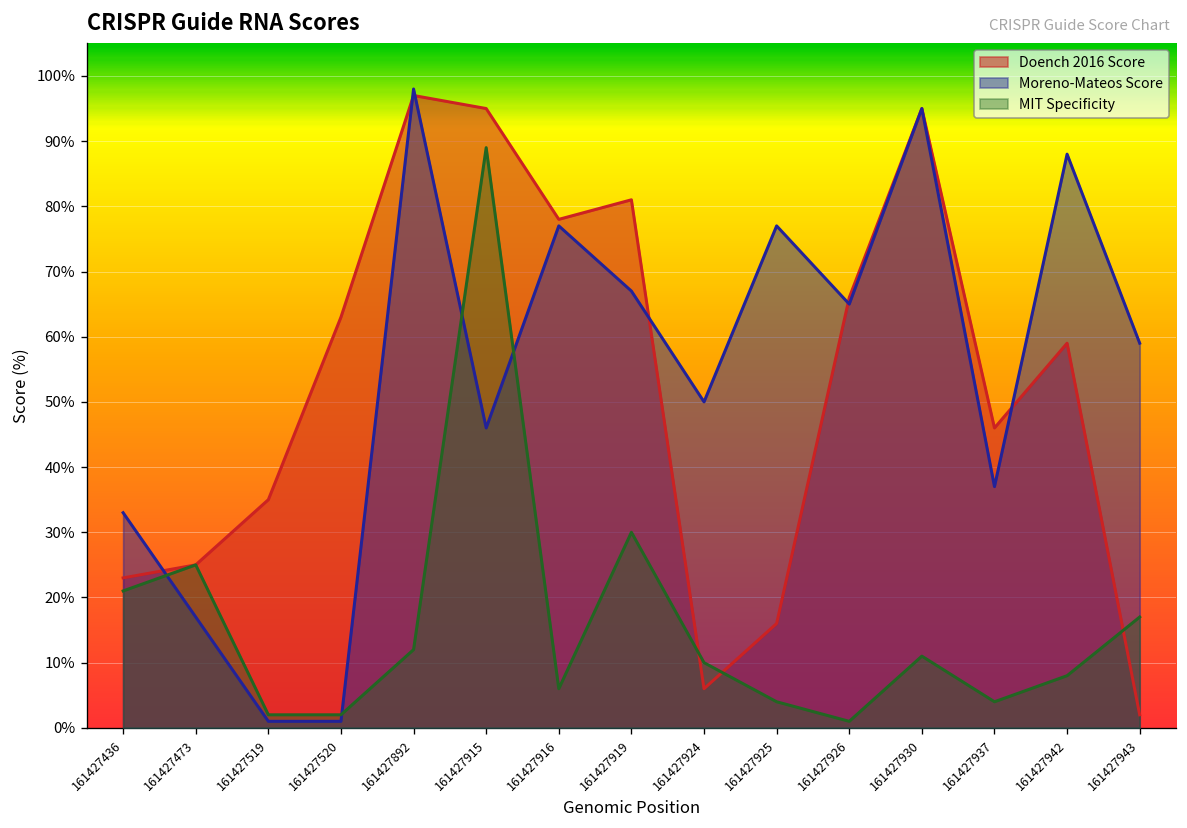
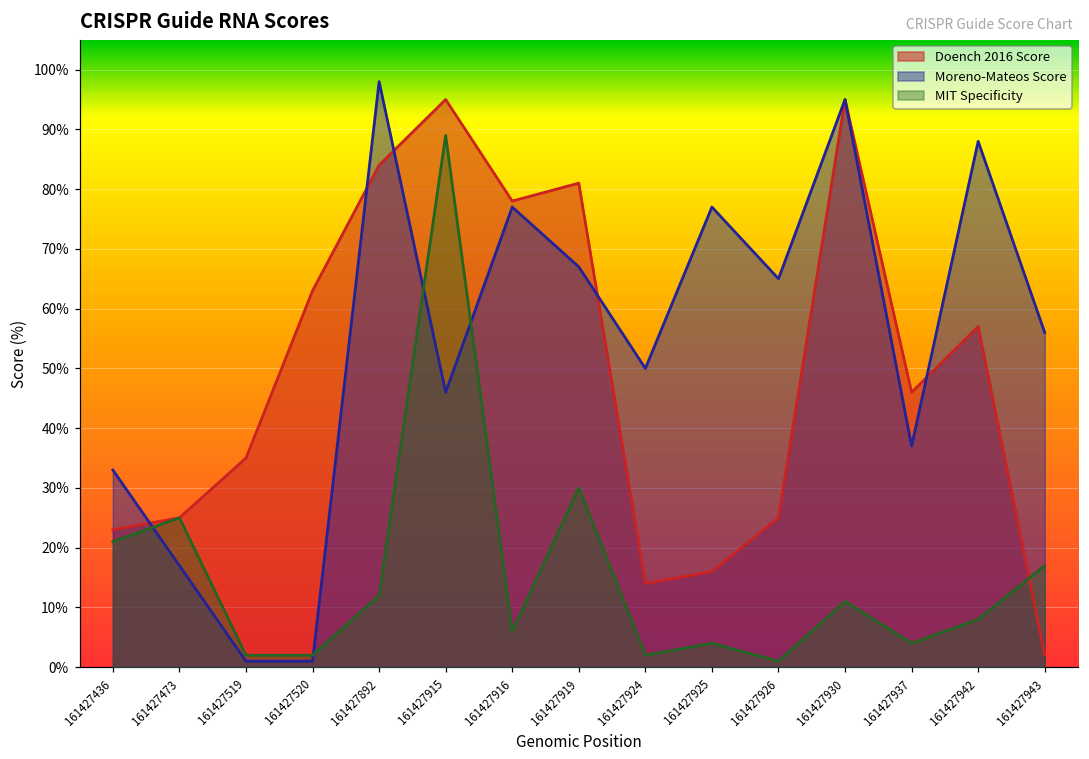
  {
    "Doench 2016 Score": {
      "161427436": "23%",
      "161427519": "35%",
      "161427520": "63%",
-     "161427892": "97%",
+     "161427892": "84%",
      "161427915": "95%",
      "161427916": "78%",
      "161427919": "81%",
-     "161427924": "6%",
+     "161427924": "14%",
      "161427925": "16%",
-     "161427926": "66%",
+     "161427926": "25%",
      "161427937": "46%",
-     "161427942": "59%",
+     "161427942": "57%",
      "161427943": "2%"
    },
    "Moreno-Mateos Score": {
      "161427436": "33%",
      "161427473": "17%",
      "161427519": "1%",
      "161427520": "1%",
      "161427892": "98%",
      "161427915": "46%",
      "161427916": "77%",
      "161427919": "67%",
      "161427924": "50%",
      "161427925": "77%",
      "161427926": "65%",
      "161427937": "37%",
      "161427942": "88%",
-     "161427943": "59%"
+     "161427943": "56%"
    },
    "MIT Specificity": {
      "161427436": "21%",
      "161427519": "2%",
      "161427520": "2%",
      "161427892": "12%",
      "161427915": "89%",
      "161427916": "6%",
      "161427919": "30%",
-     "161427924": "10%",
+     "161427924": "2%",
      "161427925": "4%",
      "161427926": "1%",
      "161427930": "11%",
      "161427937": "4%",
      "161427942": "8%",
      "161427943": "17%"
    }
  }
